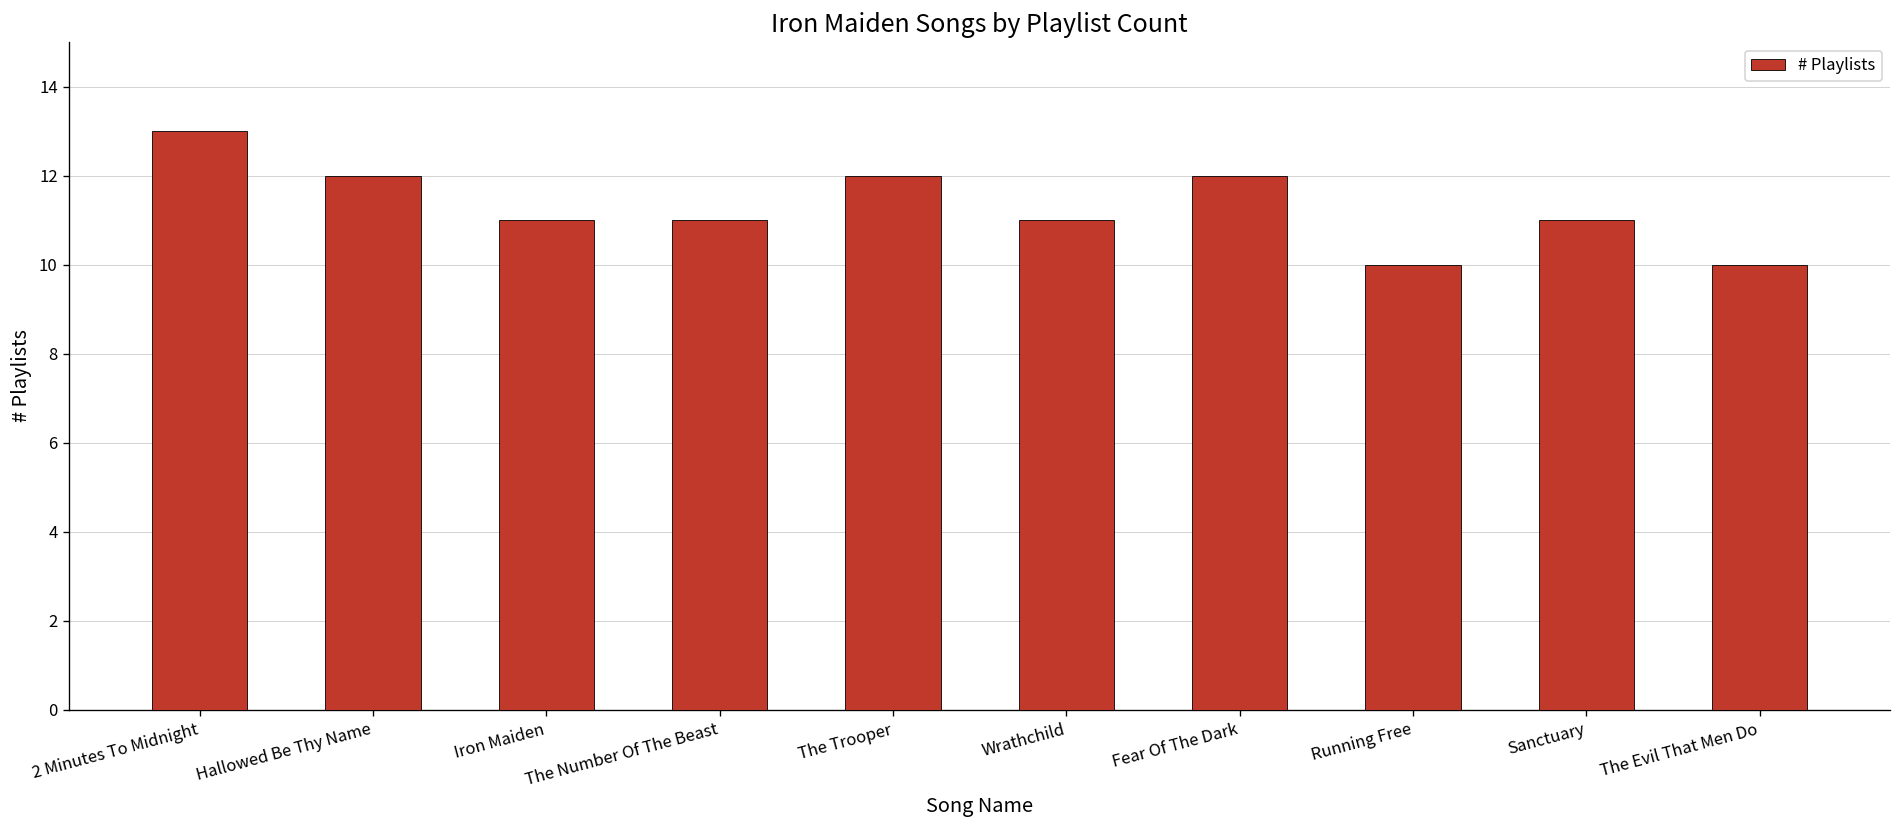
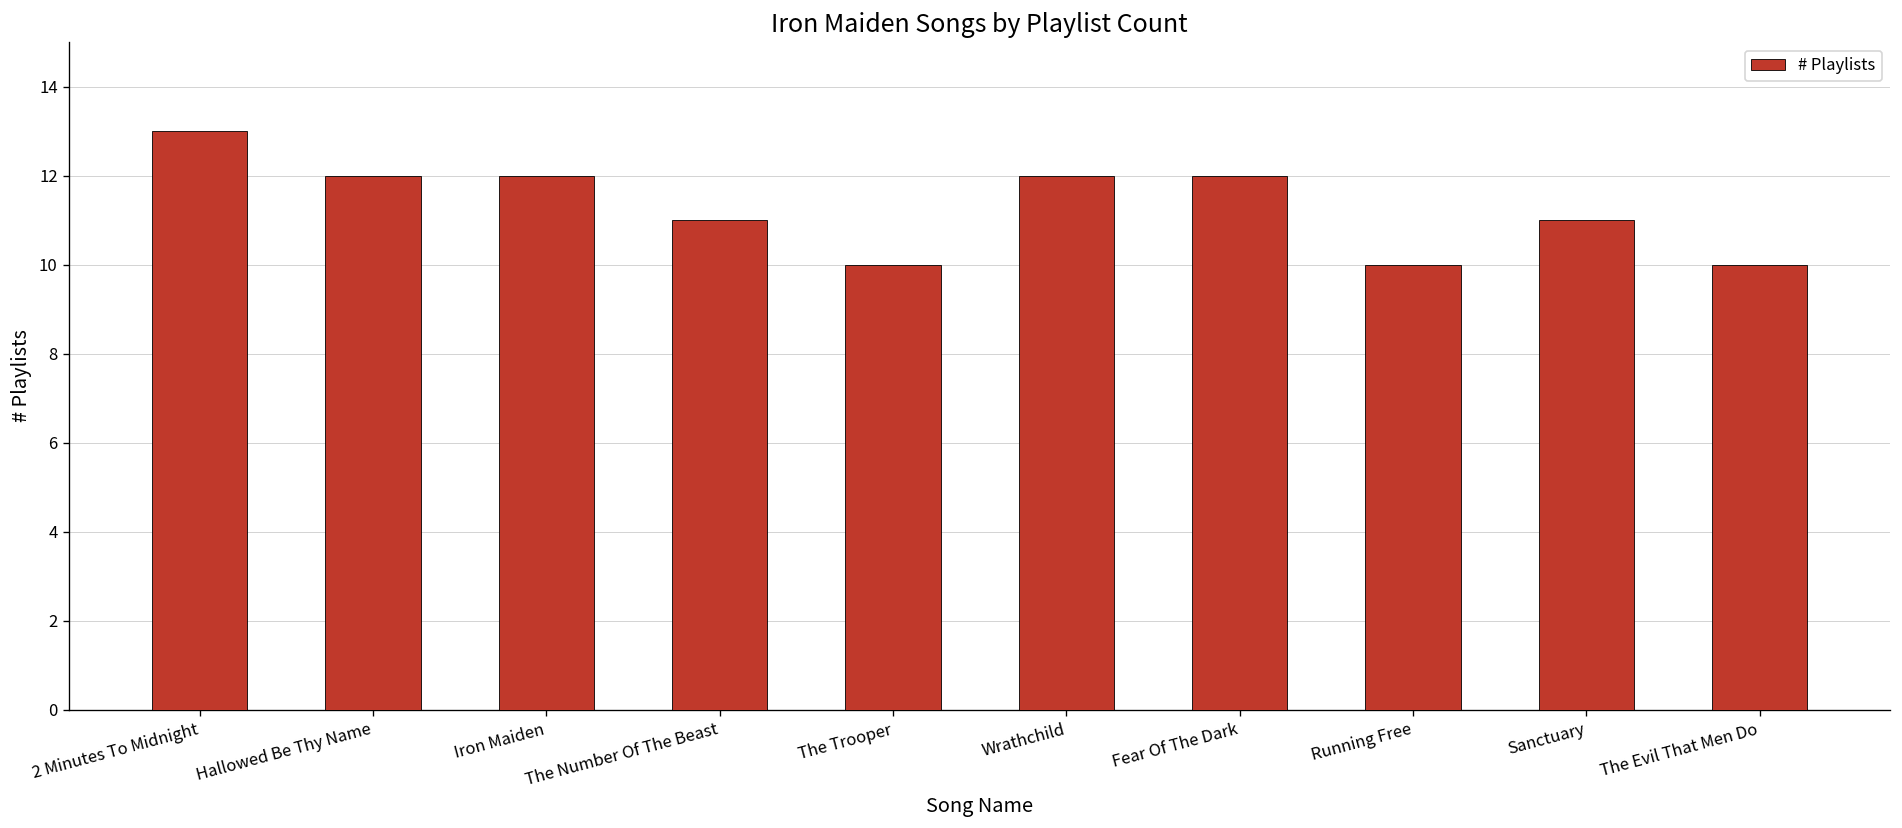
  {
    "2 Minutes To Midnight": 13,
    "Hallowed Be Thy Name": 12,
-   "Iron Maiden": 11,
+   "Iron Maiden": 12,
    "The Number Of The Beast": 11,
-   "The Trooper": 12,
-   "Wrathchild": 11,
+   "The Trooper": 10,
+   "Wrathchild": 12,
    "Fear Of The Dark": 12,
    "Running Free": 10,
    "Sanctuary": 11,
    "The Evil That Men Do": 10
  }
